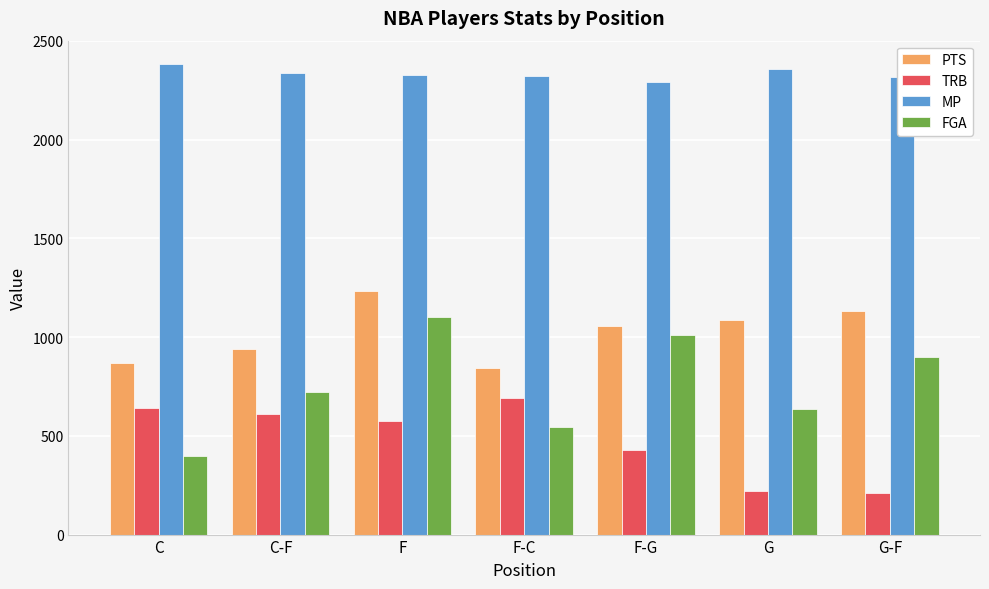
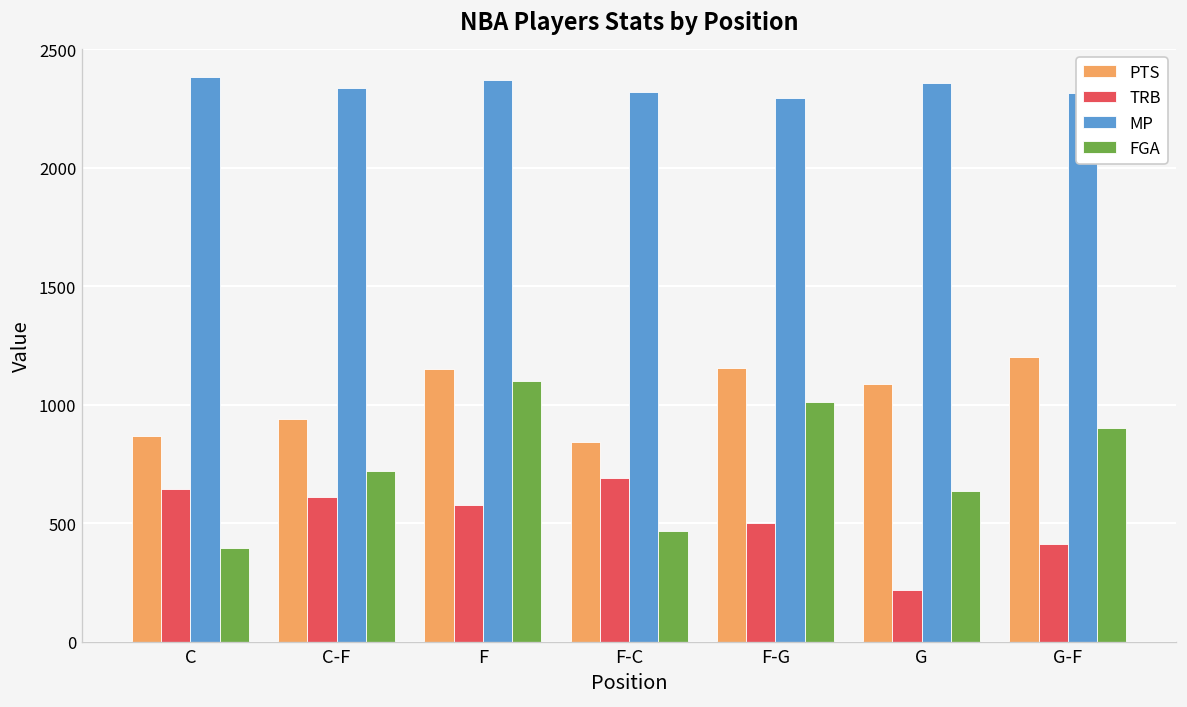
  {
    "PTS": {
      "C": 870,
      "C-F": 940,
-     "F": 1230,
+     "F": 1150,
      "F-C": 840,
-     "F-G": 1060,
+     "F-G": 1160,
      "G": 1090,
-     "G-F": 1130
+     "G-F": 1200
    },
    "TRB": {
      "C": 640,
      "C-F": 610,
      "F": 580,
      "F-C": 690,
-     "F-G": 430,
+     "F-G": 500,
      "G": 220,
-     "G-F": 210
+     "G-F": 410
    },
    "MP": {
      "C": 2380,
      "C-F": 2340,
-     "F": 2330,
+     "F": 2370,
      "F-C": 2320,
      "F-G": 2290,
      "G": 2360
    },
    "FGA": {
      "C": 400,
      "C-F": 720,
      "F": 1100,
-     "F-C": 550,
+     "F-C": 470,
      "F-G": 1010,
      "G": 640,
      "G-F": 900
    }
  }
